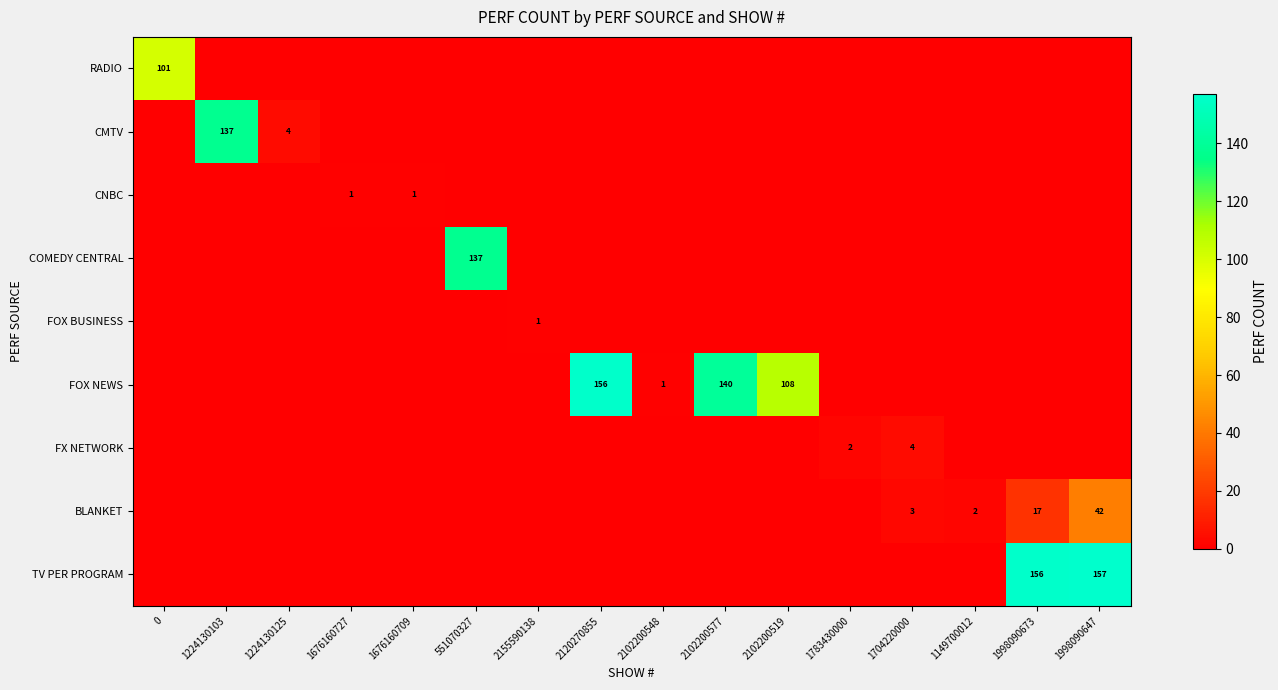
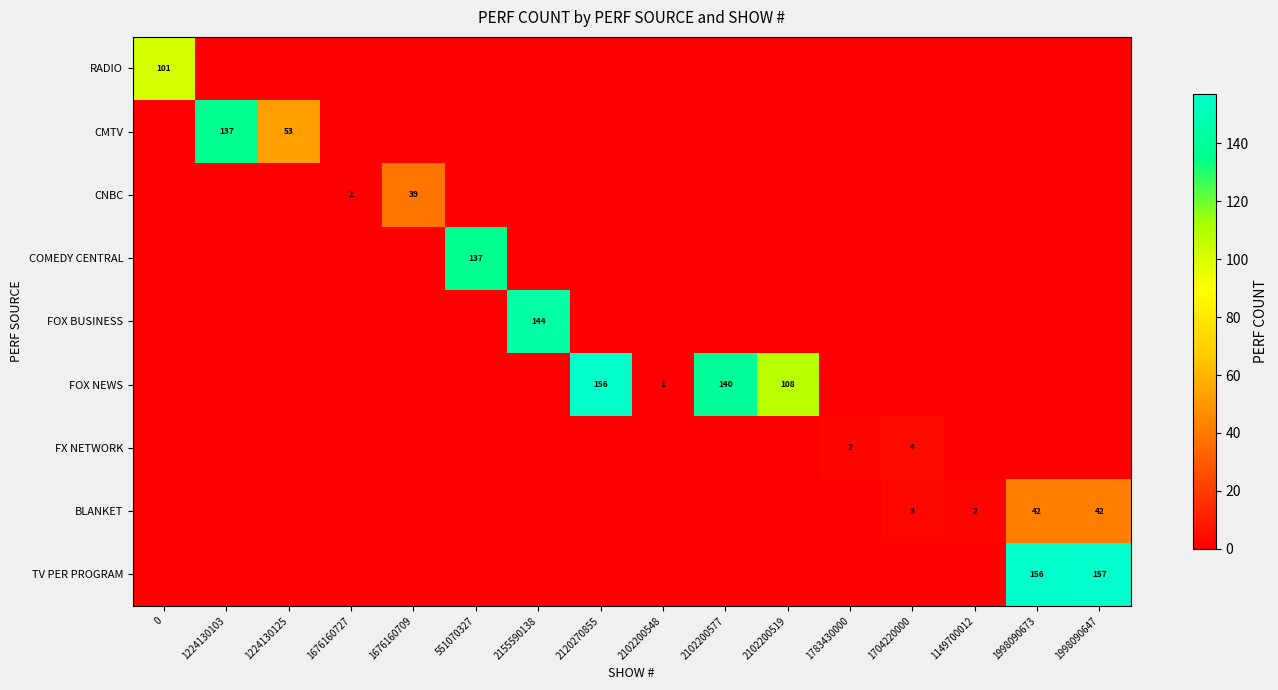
  {
    "RADIO": {
      "0": 101
    },
    "CMTV": {
      "1224130103": 137,
-     "1224130125": 4
+     "1224130125": 53
    },
    "CNBC": {
      "1676160727": 1,
-     "1676160709": 1
+     "1676160709": 39
    },
    "COMEDY CENTRAL": {
      "551070327": 137
    },
    "FOX BUSINESS": {
-     "2155590138": 1
+     "2155590138": 144
    },
    "FOX NEWS": {
      "2120270855": 156,
      "2102200548": 1,
      "2102200577": 140,
      "2102200519": 108
    },
    "FX NETWORK": {
      "1783430000": 2,
      "1704220000": 4
    },
    "BLANKET": {
      "1704220000": 3,
      "1149700012": 2,
-     "1998090673": 17,
+     "1998090673": 42,
      "1998090647": 42
    },
    "TV PER PROGRAM": {
      "1998090673": 156,
      "1998090647": 157
    }
  }
